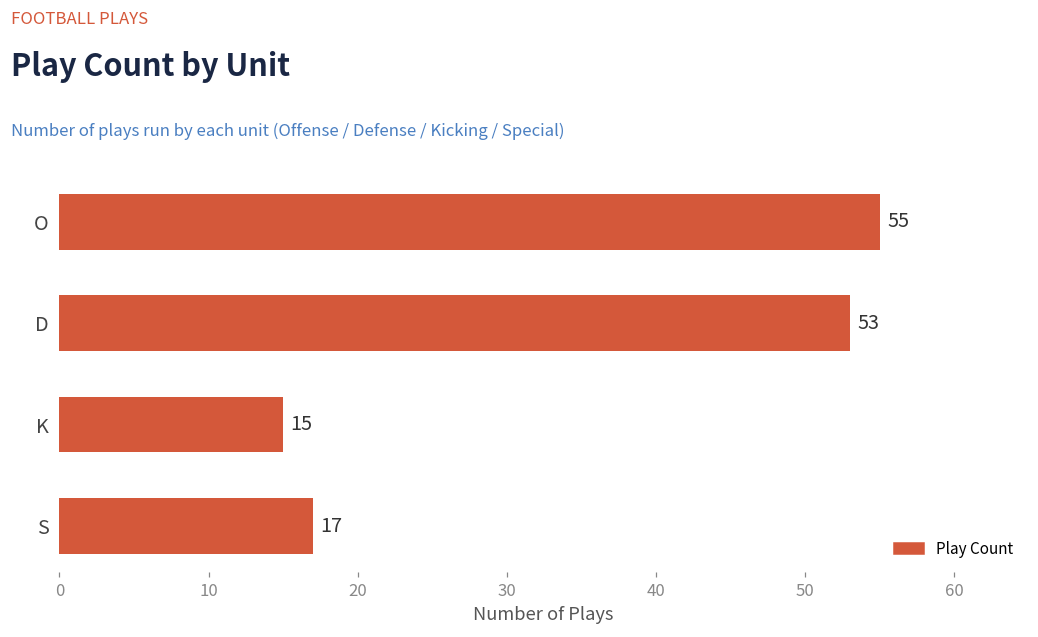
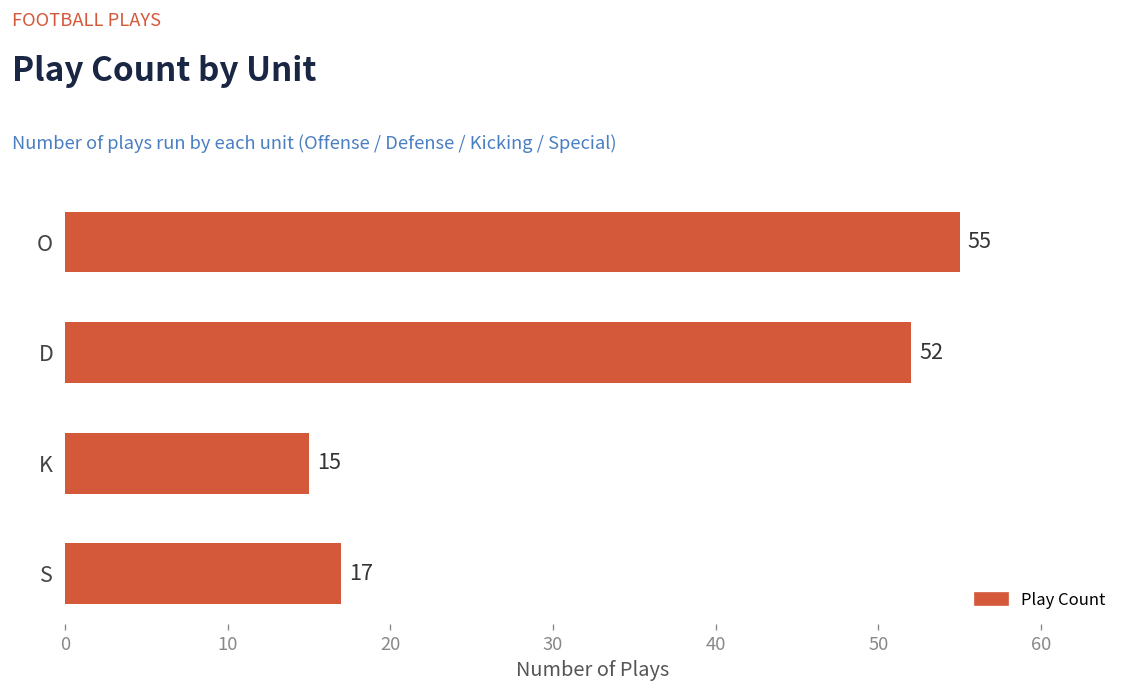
  {
    "O": 55,
-   "D": 53,
+   "D": 52,
    "K": 15,
    "S": 17
  }
